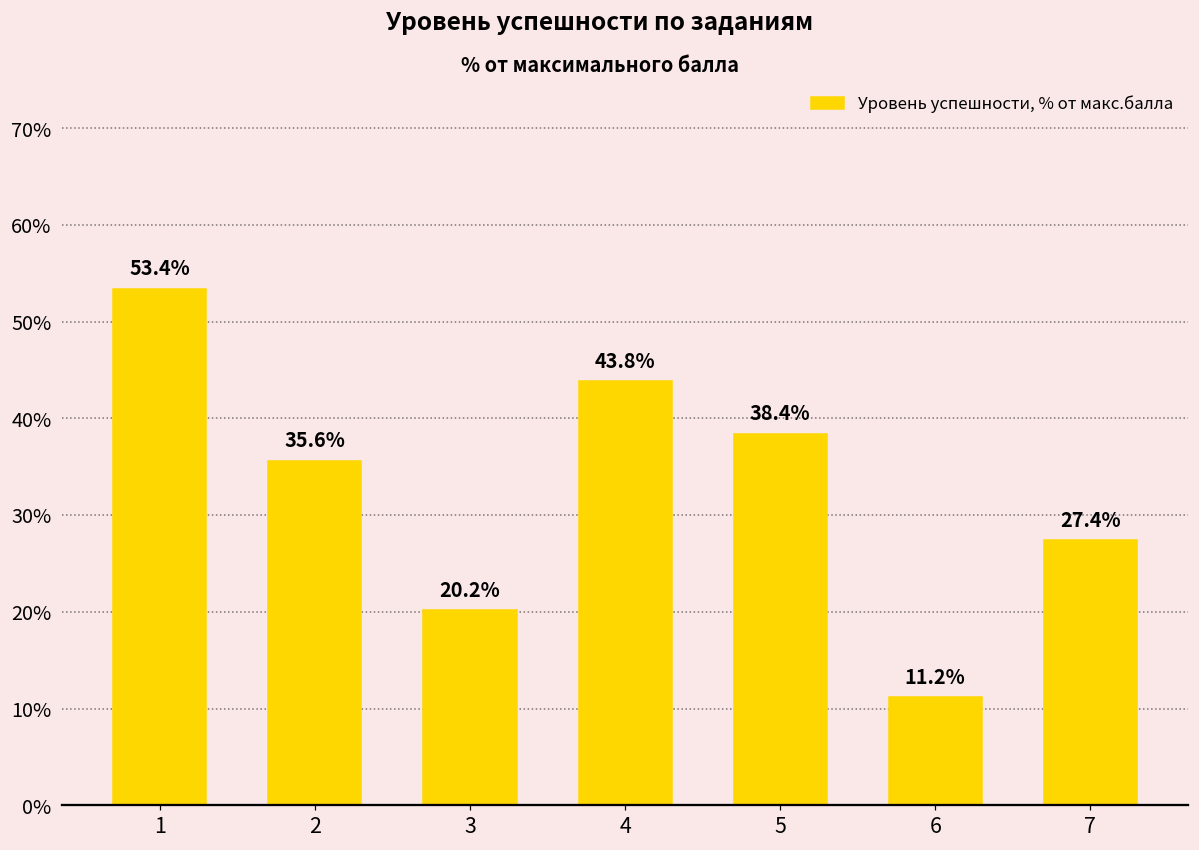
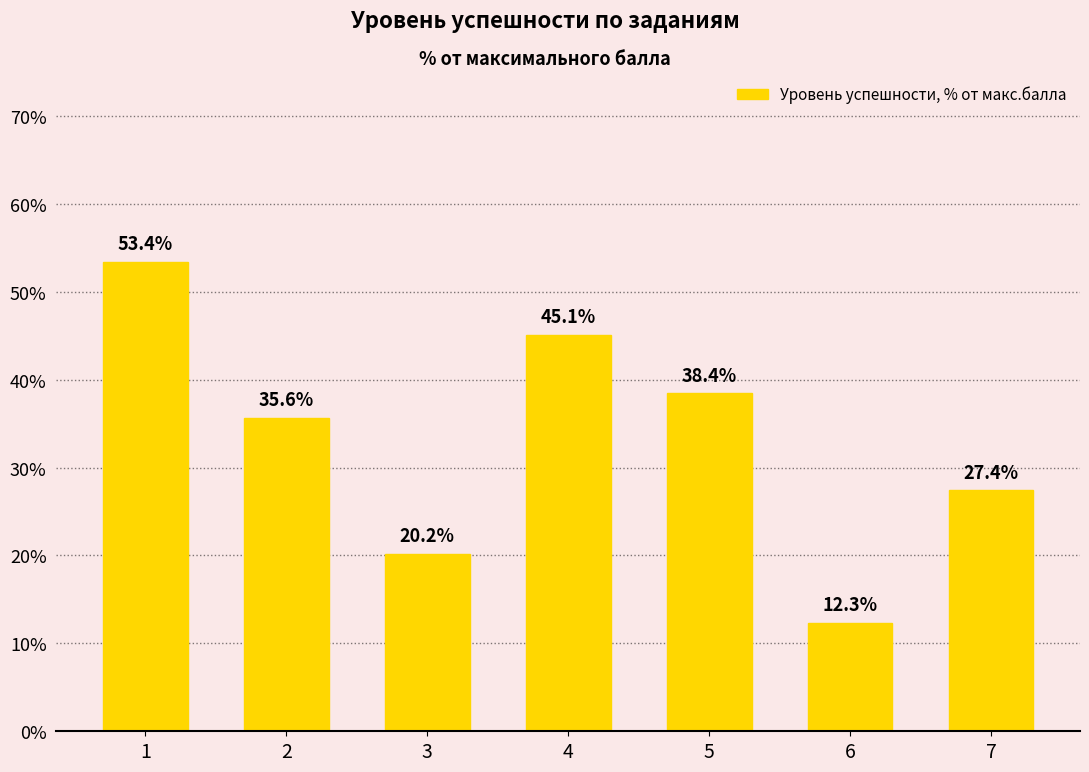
  {
    "1": "53.4%",
    "2": "35.6%",
    "3": "20.2%",
-   "4": "43.8%",
+   "4": "45.1%",
    "5": "38.4%",
-   "6": "11.2%",
+   "6": "12.3%",
    "7": "27.4%"
  }
